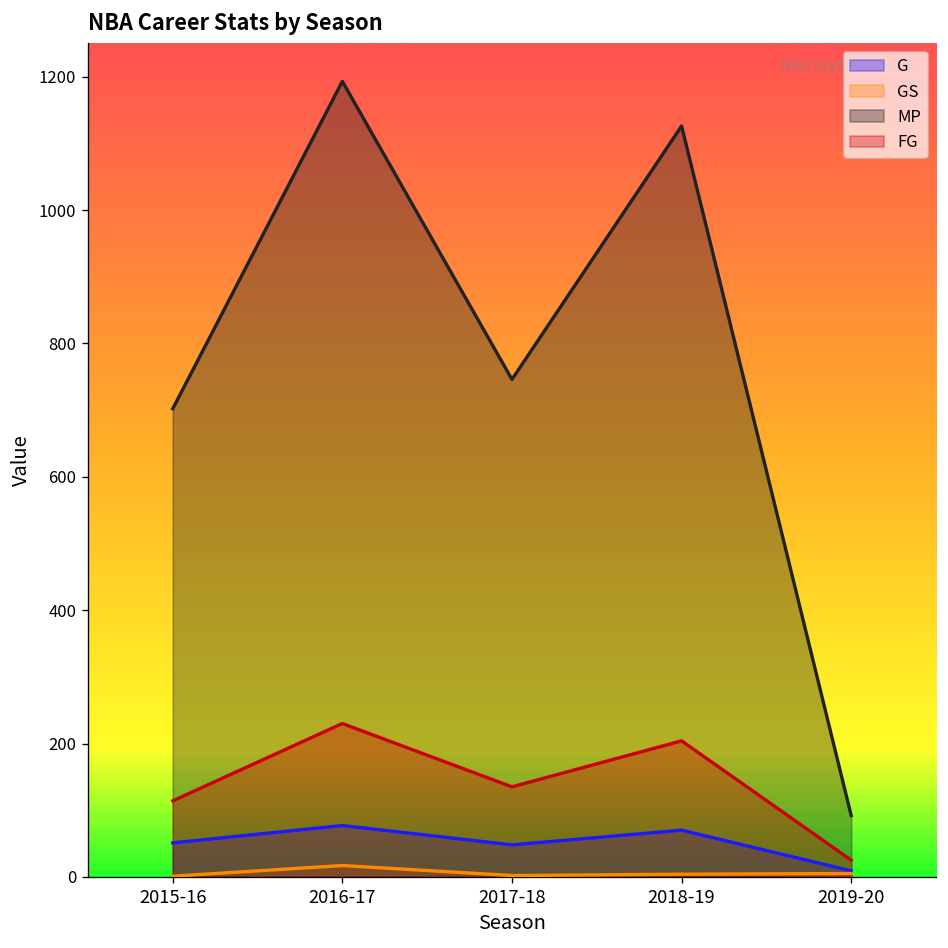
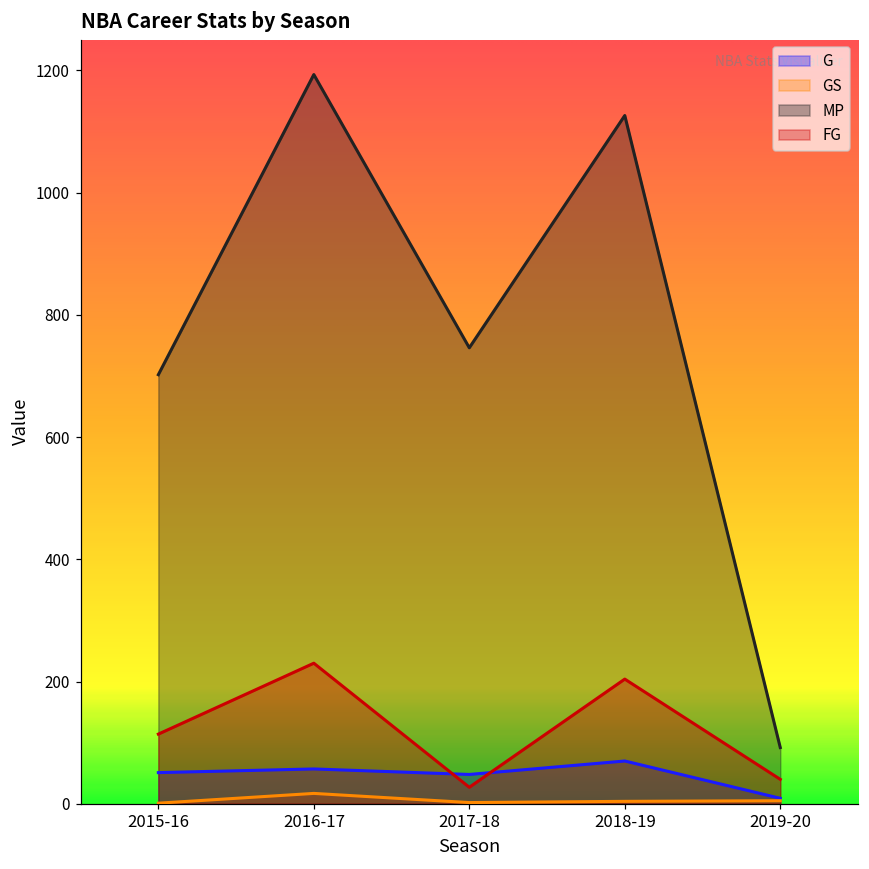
  {
    "G": {
      "2015-16": 50,
-     "2016-17": 80,
+     "2016-17": 60,
      "2017-18": 50,
      "2018-19": 70
    },
    "GS": {
      "2015-16": 0,
      "2016-17": 20,
      "2017-18": 0,
      "2018-19": 0
    },
    "MP": {
      "2015-16": 700,
      "2016-17": 1190,
      "2017-18": 750,
      "2018-19": 1130,
      "2019-20": 90
    },
    "FG": {
      "2015-16": 110,
      "2016-17": 230,
-     "2017-18": 140,
+     "2017-18": 30,
      "2018-19": 200,
-     "2019-20": 30
+     "2019-20": 40
    }
  }
